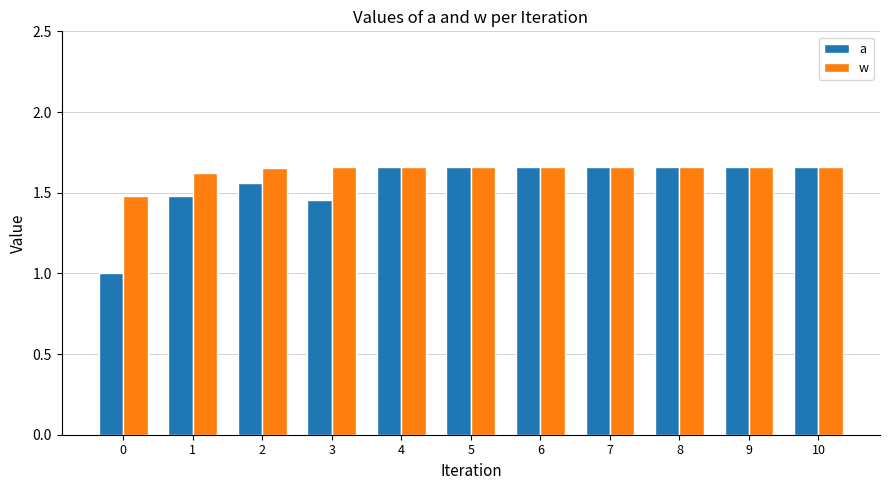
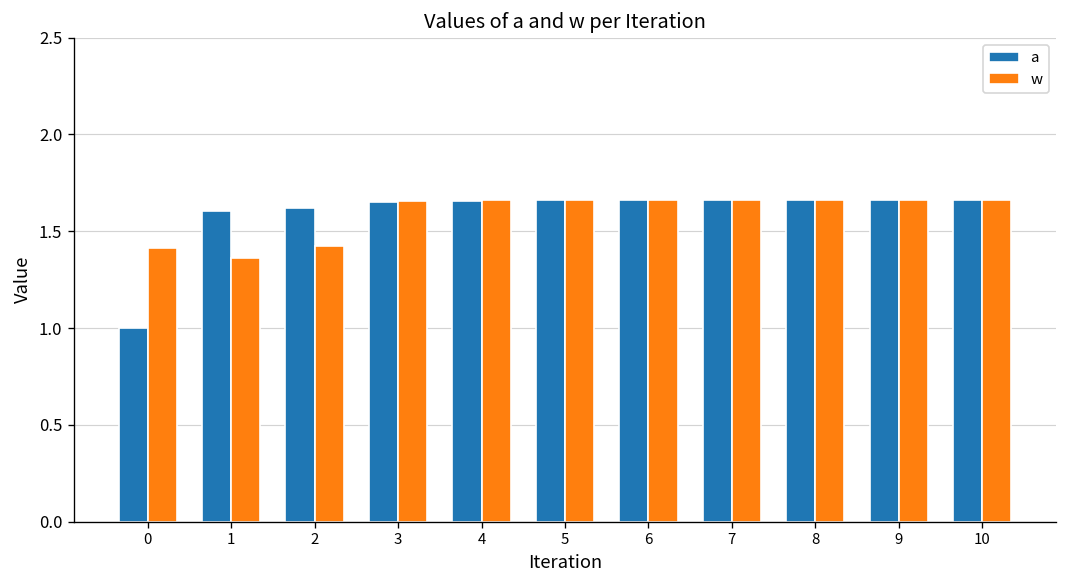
  {
    "a": {
      "0": 1.00,
-     "1": 1.48,
-     "2": 1.56,
-     "3": 1.45,
+     "1": 1.60,
+     "2": 1.62,
+     "3": 1.65,
      "4": 1.66,
      "5": 1.66,
      "6": 1.66,
      "7": 1.66,
      "8": 1.66,
      "9": 1.66,
      "10": 1.66
    },
    "w": {
-     "0": 1.48,
-     "1": 1.62,
-     "2": 1.65,
+     "0": 1.41,
+     "1": 1.36,
+     "2": 1.42,
      "3": 1.66,
      "4": 1.66,
      "5": 1.66,
      "6": 1.66,
      "7": 1.66,
      "8": 1.66,
      "9": 1.66,
      "10": 1.66
    }
  }
